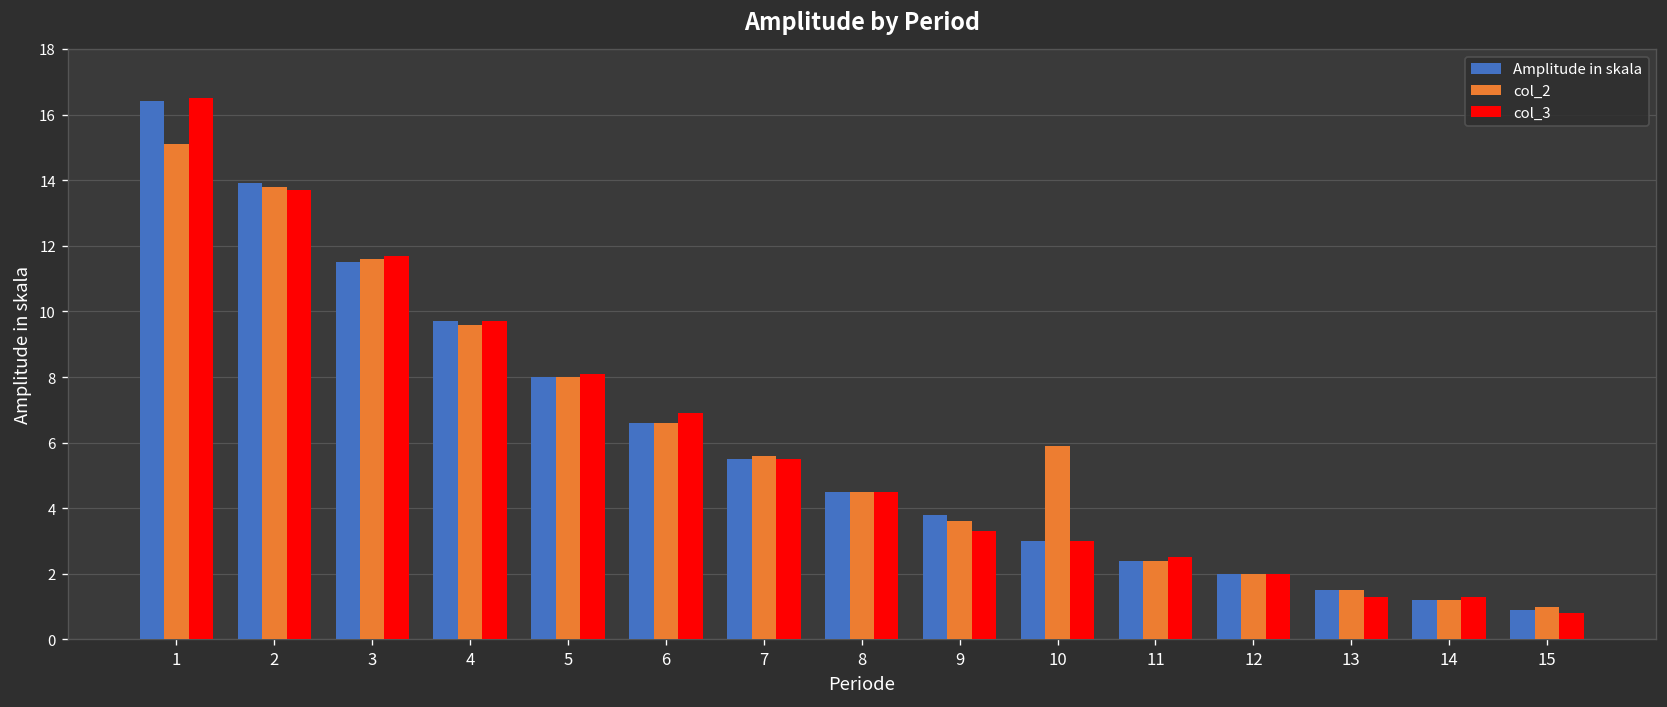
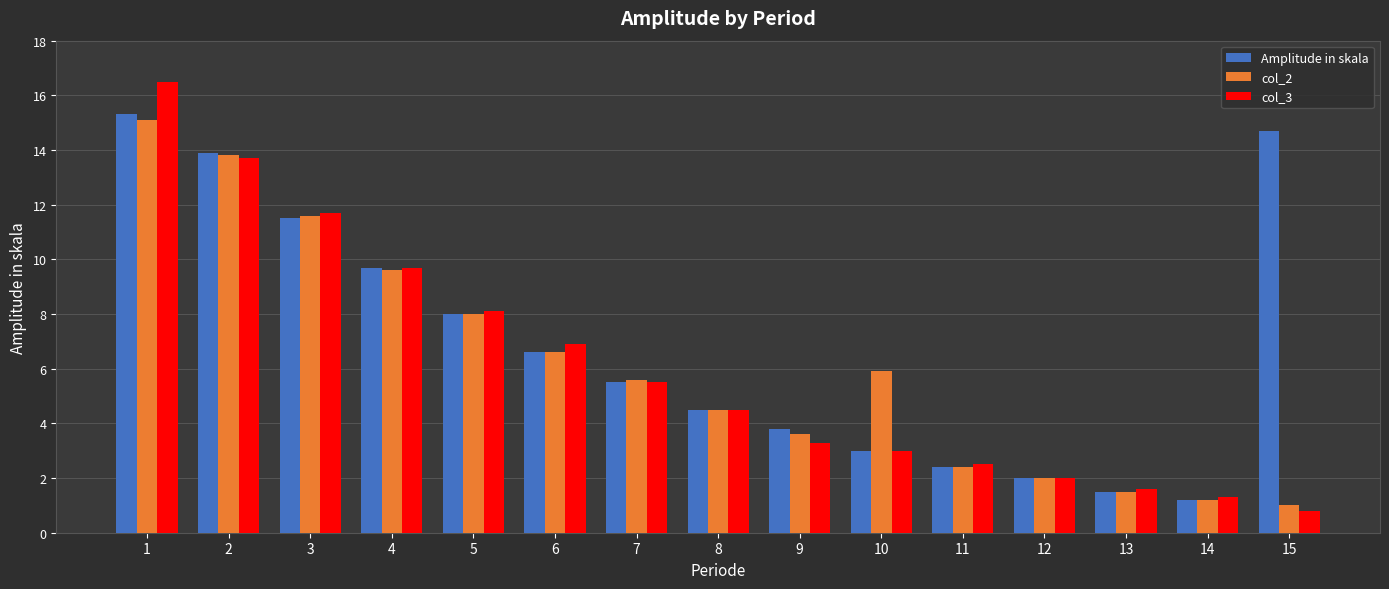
  {
    "Amplitude in skala": {
-     "1": 16.4,
+     "1": 15.3,
      "2": 13.9,
      "3": 11.5,
      "4": 9.7,
      "5": 8.0,
      "6": 6.6,
      "7": 5.5,
      "8": 4.5,
      "9": 3.8,
      "10": 3.0,
      "11": 2.4,
      "12": 2.0,
      "13": 1.5,
      "14": 1.2,
-     "15": 0.9
+     "15": 14.7
    },
    "col_2": {
      "1": 15.1,
      "2": 13.8,
      "3": 11.6,
      "4": 9.6,
      "5": 8.0,
      "6": 6.6,
      "7": 5.6,
      "8": 4.5,
      "9": 3.6,
      "10": 5.9,
      "11": 2.4,
      "12": 2.0,
      "13": 1.5,
      "14": 1.2,
      "15": 1.0
    },
    "col_3": {
      "1": 16.5,
      "2": 13.7,
      "3": 11.7,
      "4": 9.7,
      "5": 8.1,
      "6": 6.9,
      "7": 5.5,
      "8": 4.5,
      "9": 3.3,
      "10": 3.0,
      "11": 2.5,
      "12": 2.0,
-     "13": 1.3,
+     "13": 1.6,
      "14": 1.3,
      "15": 0.8
    }
  }
